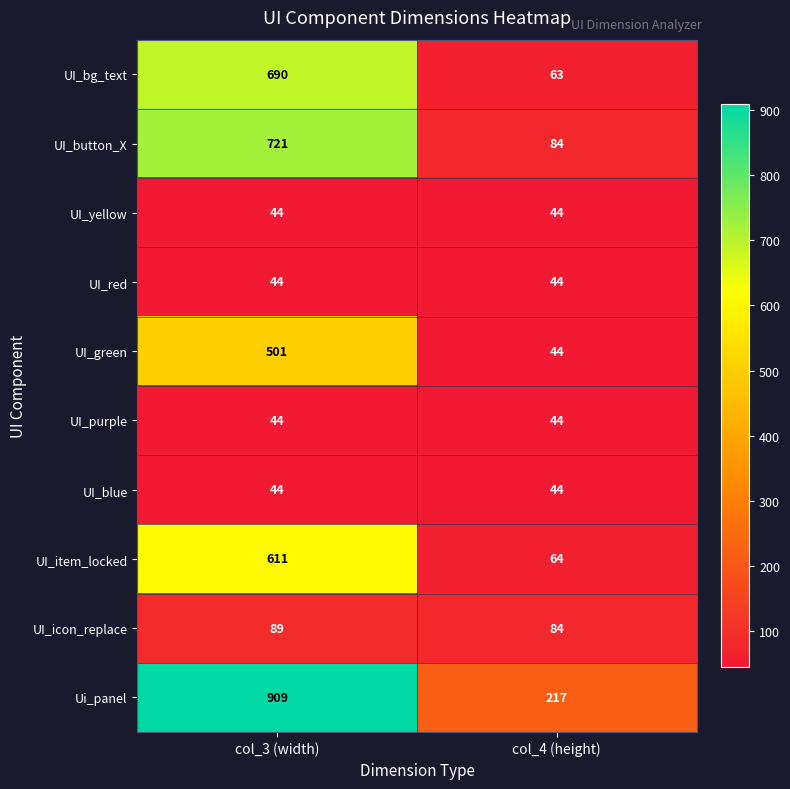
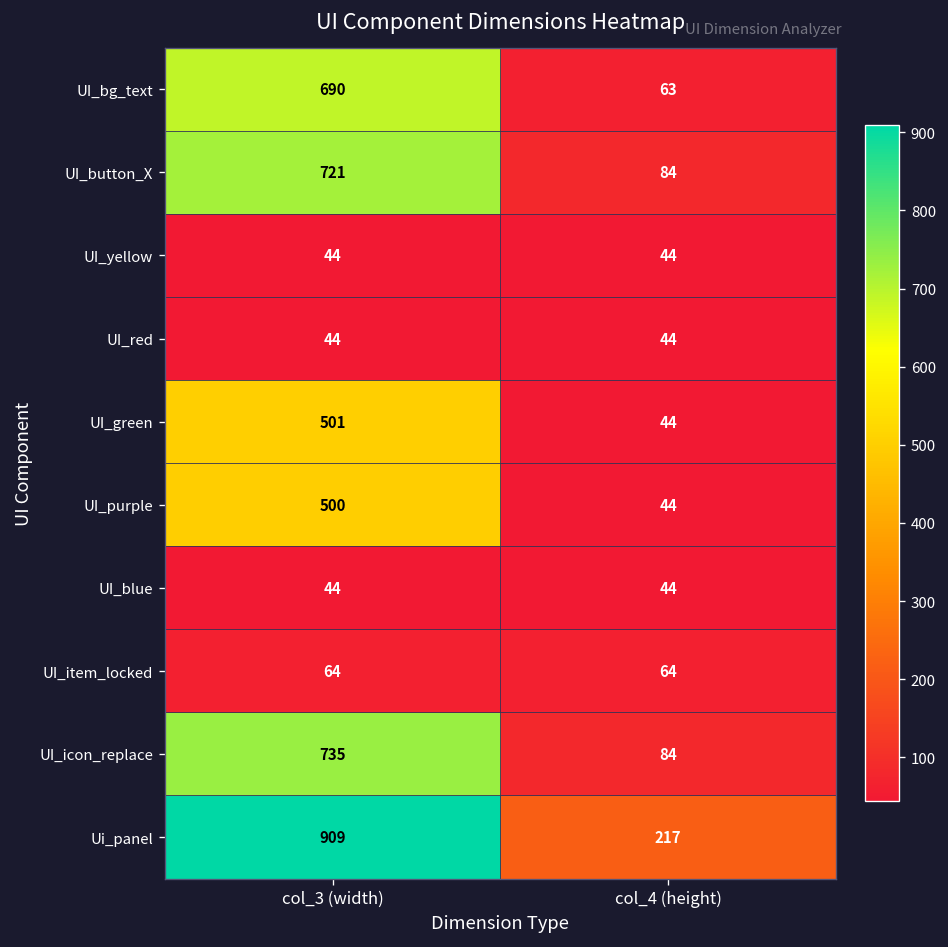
  {
    "UI_bg_text": {
      "col_3 (width)": 690,
      "col_4 (height)": 63
    },
    "UI_button_X": {
      "col_3 (width)": 721,
      "col_4 (height)": 84
    },
    "UI_yellow": {
      "col_3 (width)": 44,
      "col_4 (height)": 44
    },
    "UI_red": {
      "col_3 (width)": 44,
      "col_4 (height)": 44
    },
    "UI_green": {
      "col_3 (width)": 501,
      "col_4 (height)": 44
    },
    "UI_purple": {
-     "col_3 (width)": 44,
+     "col_3 (width)": 500,
      "col_4 (height)": 44
    },
    "UI_blue": {
      "col_3 (width)": 44,
      "col_4 (height)": 44
    },
    "UI_item_locked": {
-     "col_3 (width)": 611,
+     "col_3 (width)": 64,
      "col_4 (height)": 64
    },
    "UI_icon_replace": {
-     "col_3 (width)": 89,
+     "col_3 (width)": 735,
      "col_4 (height)": 84
    },
    "Ui_panel": {
      "col_3 (width)": 909,
      "col_4 (height)": 217
    }
  }
